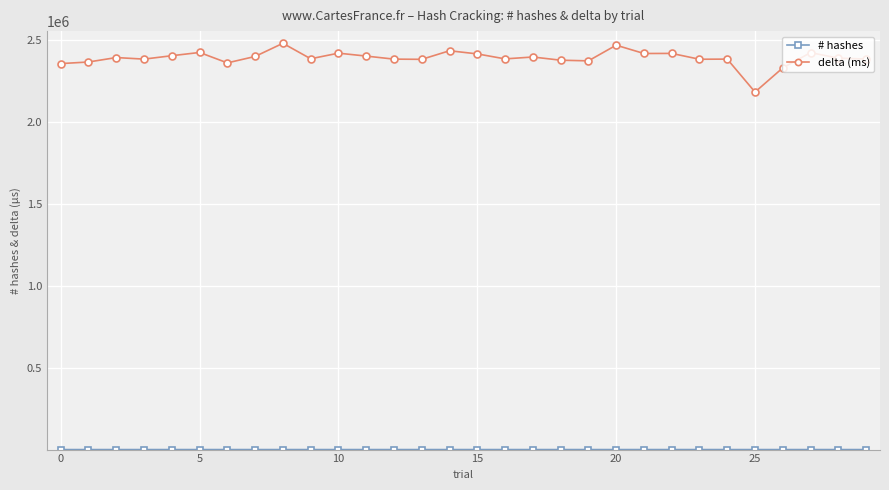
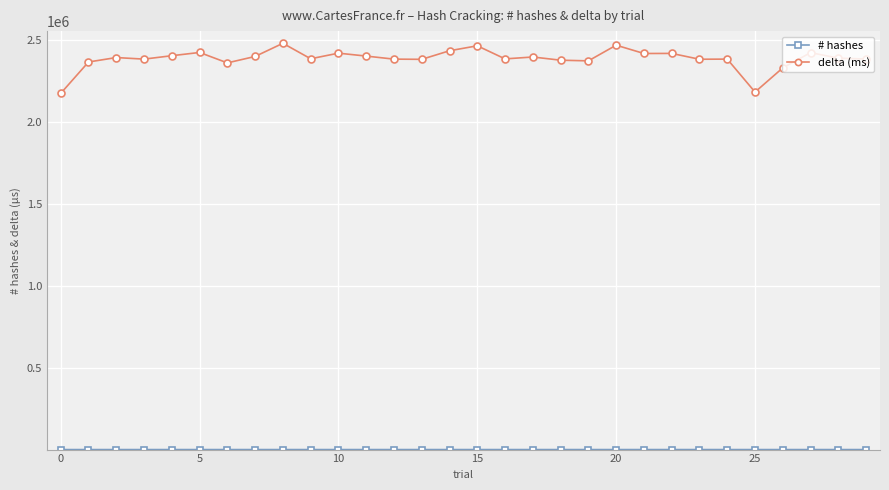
  {
    "# hashes": {
      "0": 0,
      "5": 0,
      "10": 0,
      "15": 0,
      "20": 0,
      "25": 0
    },
    "delta (ms)": {
-     "0": 2350000,
+     "0": 2170000,
      "5": 2420000,
      "10": 2420000,
-     "15": 2410000,
+     "15": 2460000,
      "20": 2470000,
      "25": 2180000
    }
  }
